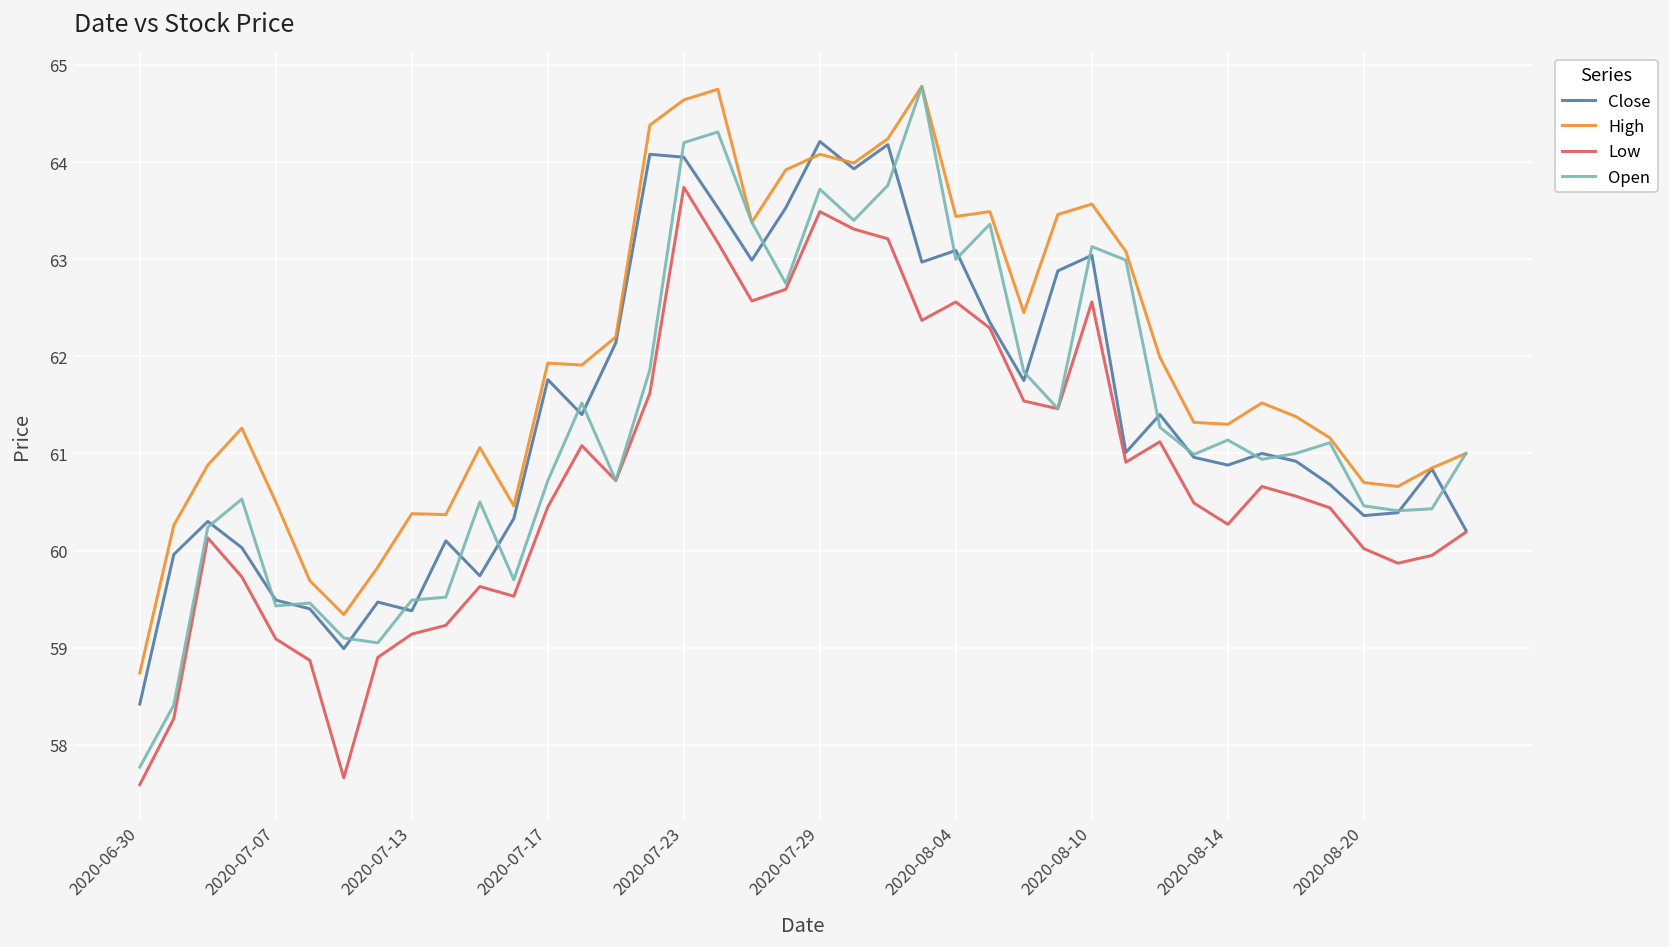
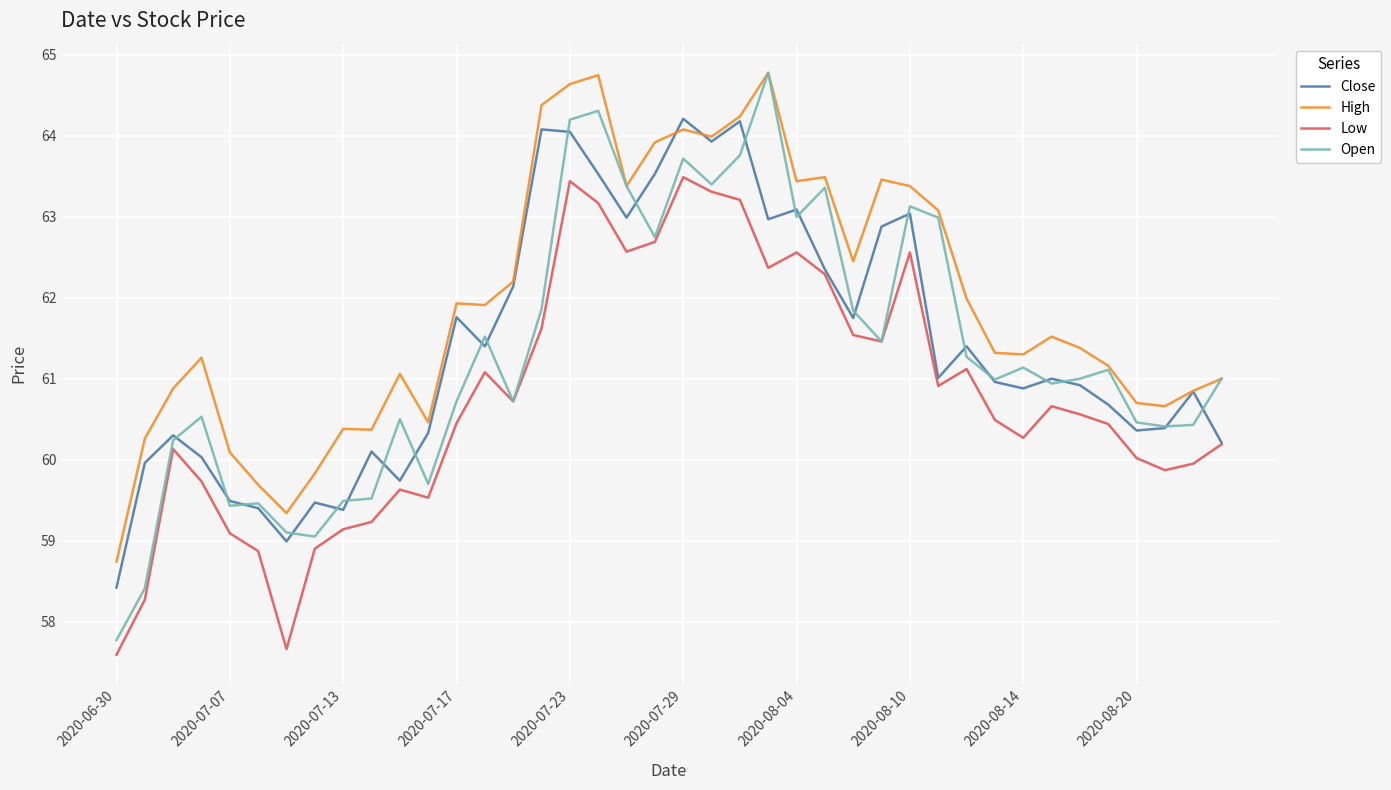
  {
    "Close": {
      "2020-06-30": 58.4,
      "2020-07-07": 59.5,
      "2020-07-13": 59.4,
      "2020-07-17": 61.8,
      "2020-07-23": 64.1,
      "2020-07-29": 64.2,
      "2020-08-04": 63.1,
      "2020-08-10": 63.0,
      "2020-08-14": 60.9,
      "2020-08-20": 60.4
    },
    "High": {
      "2020-06-30": 58.7,
-     "2020-07-07": 60.5,
+     "2020-07-07": 60.1,
      "2020-07-13": 60.4,
      "2020-07-17": 61.9,
      "2020-07-23": 64.6,
      "2020-07-29": 64.1,
      "2020-08-04": 63.4,
-     "2020-08-10": 63.6,
+     "2020-08-10": 63.4,
      "2020-08-14": 61.3,
      "2020-08-20": 60.7
    },
    "Low": {
      "2020-06-30": 57.6,
      "2020-07-07": 59.1,
      "2020-07-13": 59.1,
      "2020-07-17": 60.5,
-     "2020-07-23": 63.7,
+     "2020-07-23": 63.4,
      "2020-07-29": 63.5,
      "2020-08-04": 62.6,
      "2020-08-10": 62.6,
      "2020-08-14": 60.3,
      "2020-08-20": 60.0
    },
    "Open": {
      "2020-06-30": 57.8,
      "2020-07-07": 59.4,
      "2020-07-13": 59.5,
      "2020-07-17": 60.7,
      "2020-07-23": 64.2,
      "2020-07-29": 63.7,
      "2020-08-04": 63.0,
      "2020-08-10": 63.1,
      "2020-08-14": 61.1,
      "2020-08-20": 60.5
    }
  }
